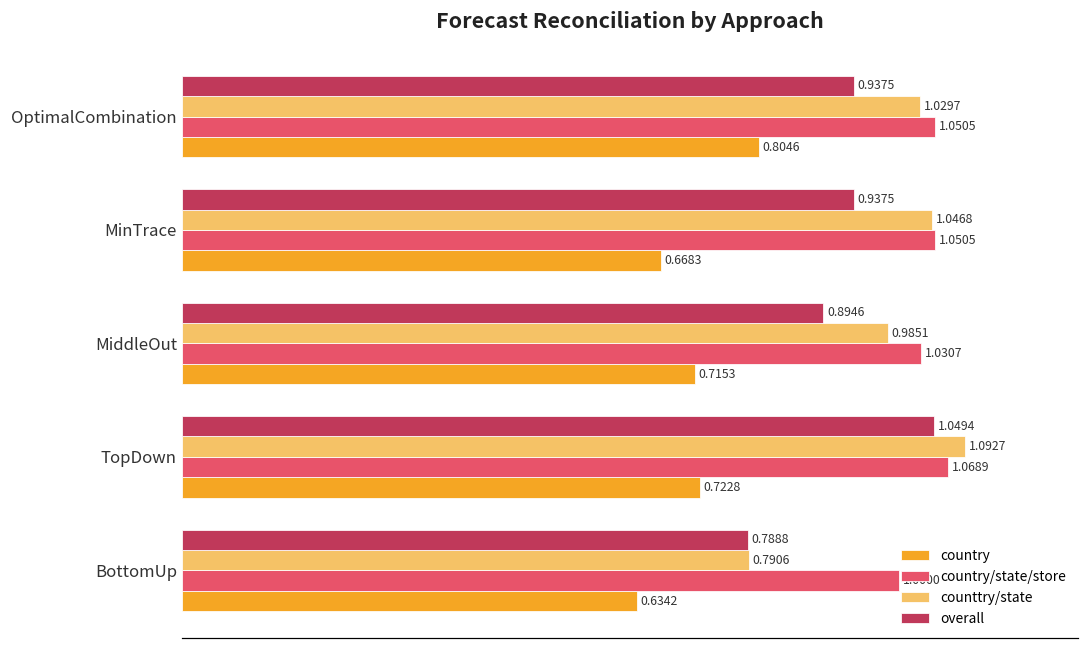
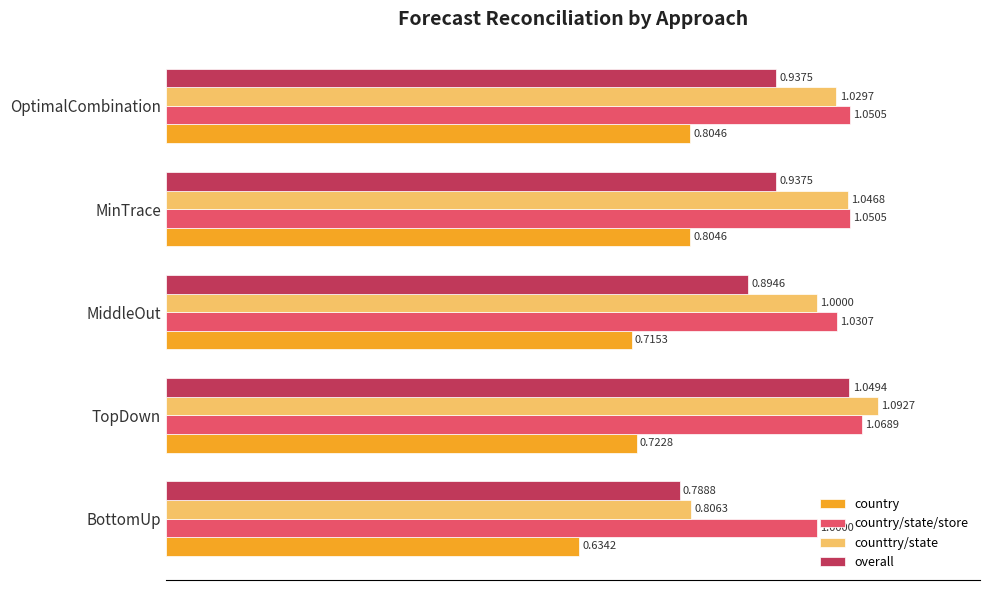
  {
    "country": {
      "OptimalCombination": 0.8046,
-     "MinTrace": 0.6683,
+     "MinTrace": 0.8046,
      "MiddleOut": 0.7153,
      "TopDown": 0.7228,
      "BottomUp": 0.6342
    },
    "counttry/state": {
      "OptimalCombination": 1.0297,
      "MinTrace": 1.0468,
-     "MiddleOut": 0.9851,
+     "MiddleOut": 1.0000,
      "TopDown": 1.0927,
-     "BottomUp": 0.7906
+     "BottomUp": 0.8063
    }
  }
